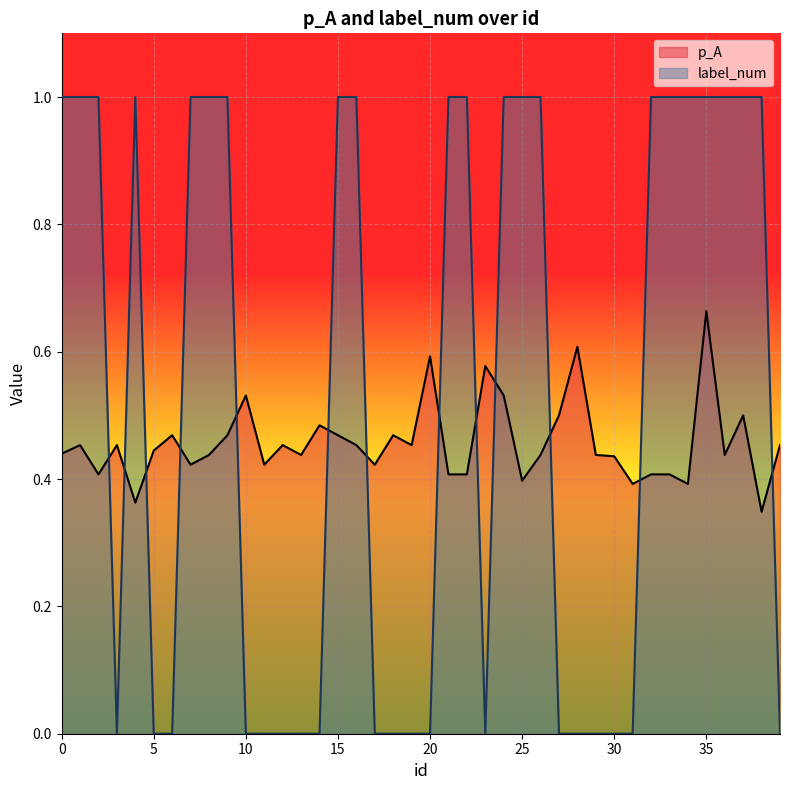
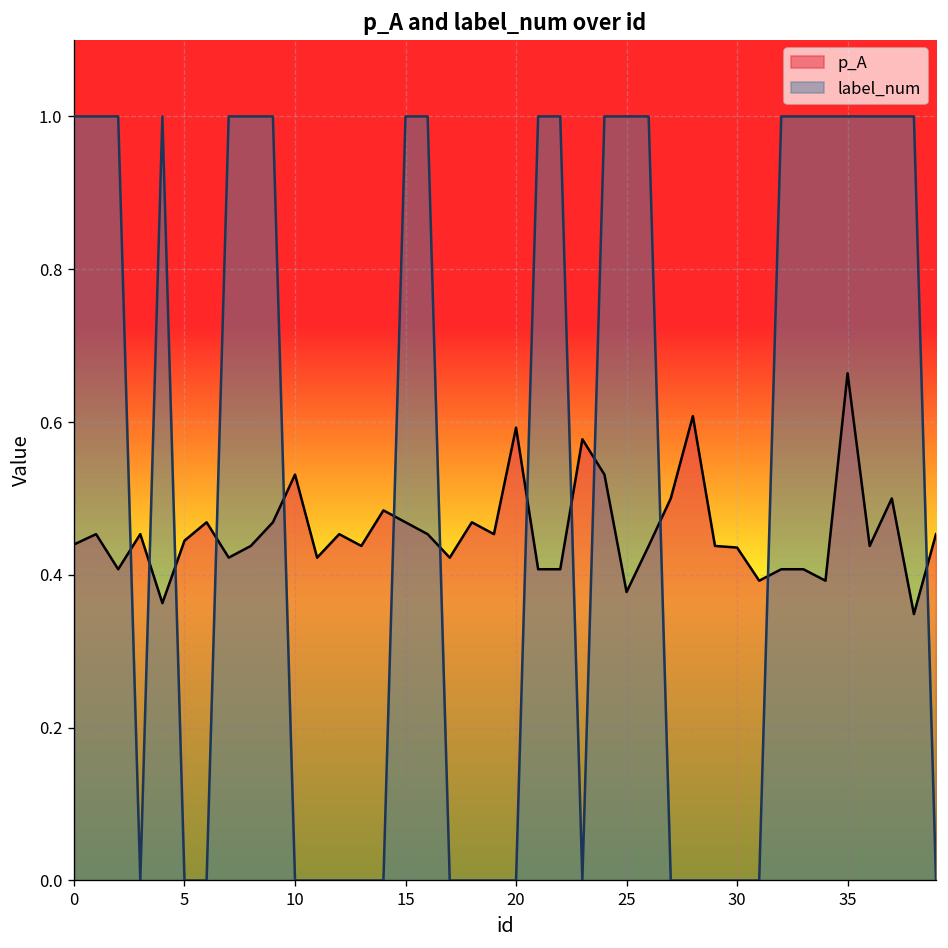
  {
    "p_A": {
      "0": 0.44,
      "5": 0.44,
      "10": 0.53,
      "15": 0.47,
      "20": 0.59,
-     "25": 0.40,
+     "25": 0.38,
      "30": 0.44,
      "35": 0.66
    },
    "label_num": {
      "0": 1.00,
      "5": 0.00,
      "10": 0.00,
      "15": 1.00,
      "20": 0.00,
      "25": 1.00,
      "30": 0.00,
      "35": 1.00
    }
  }
